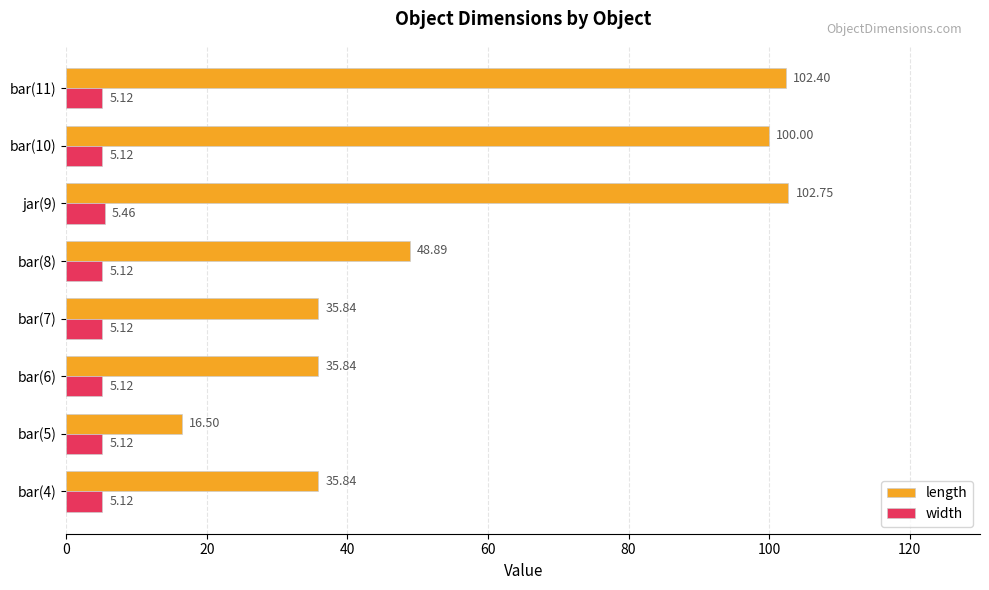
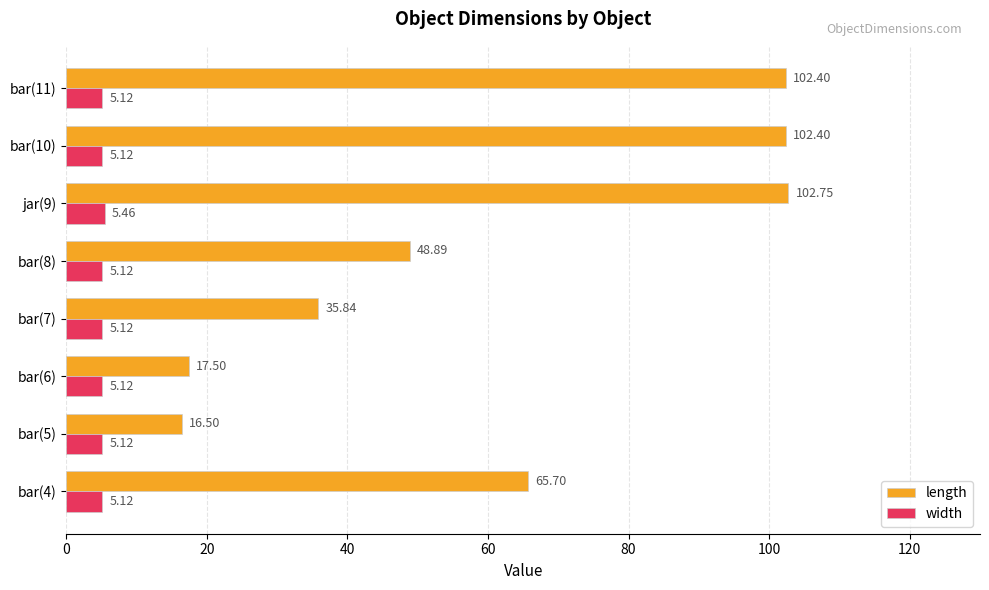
  {
    "length": {
      "bar(11)": 102.40,
-     "bar(10)": 100.00,
+     "bar(10)": 102.40,
      "jar(9)": 102.75,
      "bar(8)": 48.89,
      "bar(7)": 35.84,
-     "bar(6)": 35.84,
+     "bar(6)": 17.50,
      "bar(5)": 16.50,
-     "bar(4)": 35.84
+     "bar(4)": 65.70
    },
    "width": {
      "bar(11)": 5.12,
      "bar(10)": 5.12,
      "jar(9)": 5.46,
      "bar(8)": 5.12,
      "bar(7)": 5.12,
      "bar(6)": 5.12,
      "bar(5)": 5.12,
      "bar(4)": 5.12
    }
  }
